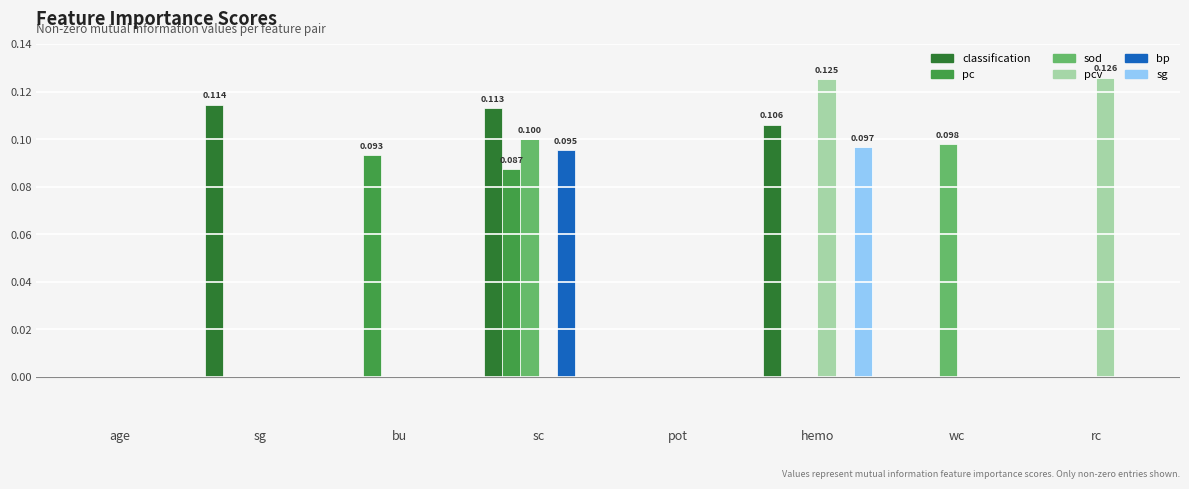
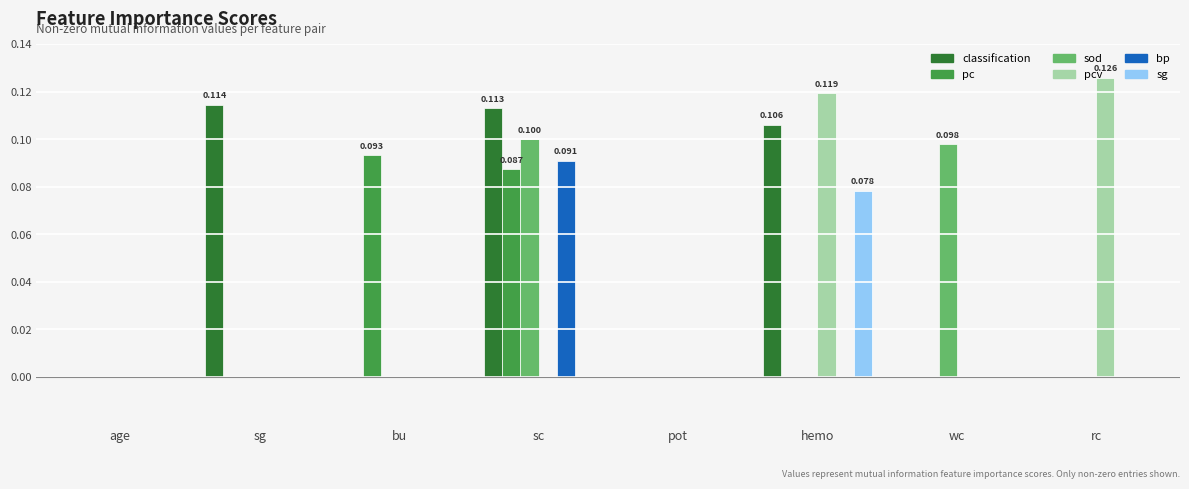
  {
    "pcv": {
-     "hemo": 0.125,
+     "hemo": 0.119,
      "rc": 0.126
    },
    "bp": {
-     "sc": 0.095
+     "sc": 0.091
    },
    "sg": {
-     "hemo": 0.097
+     "hemo": 0.078
    }
  }
